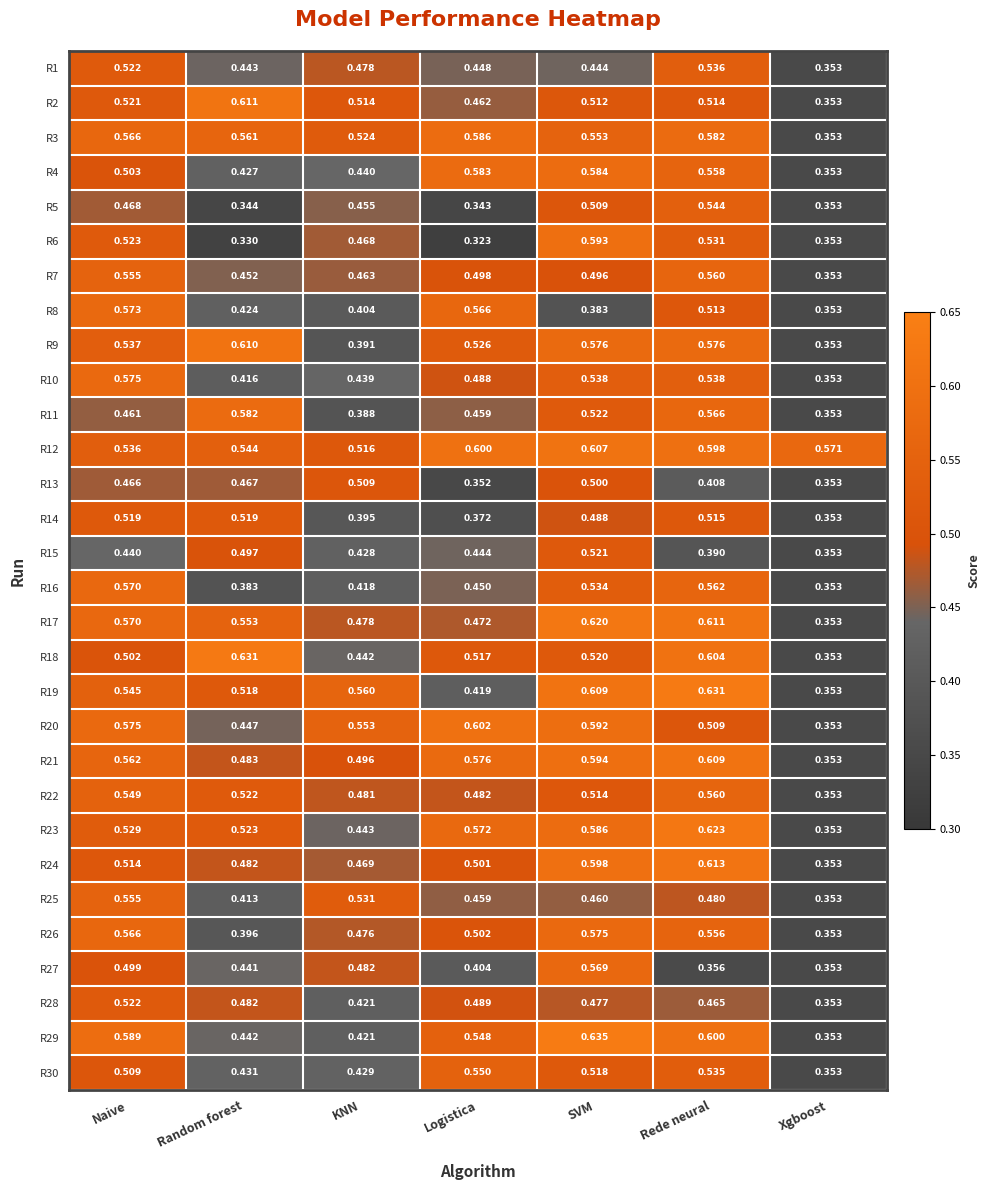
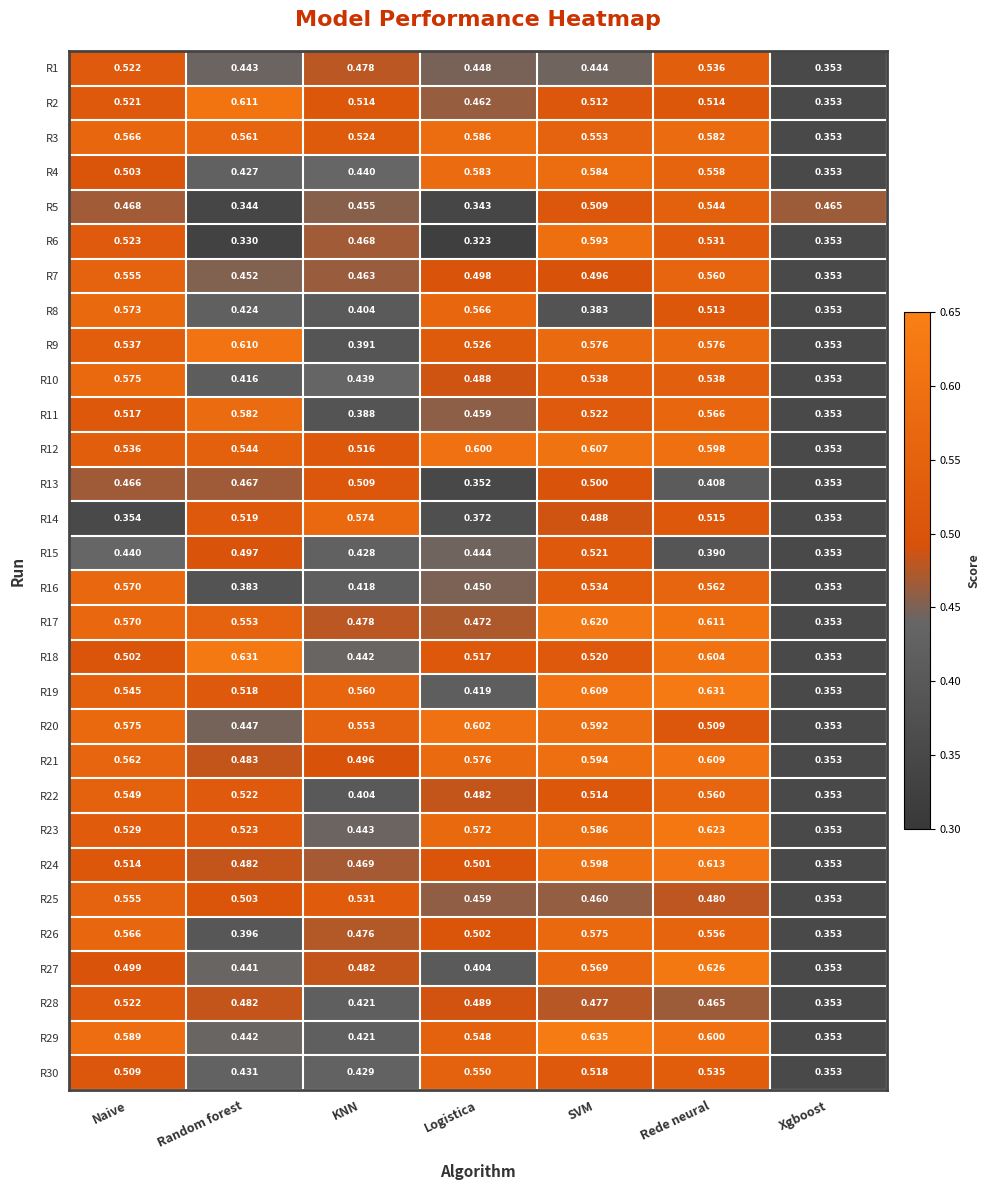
  {
    "R5": {
      "Naive": 0.468,
      "Random forest": 0.344,
      "KNN": 0.455,
      "Logistica": 0.343,
      "SVM": 0.509,
      "Rede neural": 0.544,
-     "Xgboost": 0.353
+     "Xgboost": 0.465
    },
    "R11": {
-     "Naive": 0.461,
+     "Naive": 0.517,
      "Random forest": 0.582,
      "KNN": 0.388,
      "Logistica": 0.459,
      "SVM": 0.522,
      "Rede neural": 0.566,
      "Xgboost": 0.353
    },
    "R12": {
      "Naive": 0.536,
      "Random forest": 0.544,
      "KNN": 0.516,
      "Logistica": 0.600,
      "SVM": 0.607,
      "Rede neural": 0.598,
-     "Xgboost": 0.571
+     "Xgboost": 0.353
    },
    "R14": {
-     "Naive": 0.519,
+     "Naive": 0.354,
      "Random forest": 0.519,
-     "KNN": 0.395,
+     "KNN": 0.574,
      "Logistica": 0.372,
      "SVM": 0.488,
      "Rede neural": 0.515,
      "Xgboost": 0.353
    },
    "R22": {
      "Naive": 0.549,
      "Random forest": 0.522,
-     "KNN": 0.481,
+     "KNN": 0.404,
      "Logistica": 0.482,
      "SVM": 0.514,
      "Rede neural": 0.560,
      "Xgboost": 0.353
    },
    "R25": {
      "Naive": 0.555,
-     "Random forest": 0.413,
+     "Random forest": 0.503,
      "KNN": 0.531,
      "Logistica": 0.459,
      "SVM": 0.460,
      "Rede neural": 0.480,
      "Xgboost": 0.353
    },
    "R27": {
      "Naive": 0.499,
      "Random forest": 0.441,
      "KNN": 0.482,
      "Logistica": 0.404,
      "SVM": 0.569,
-     "Rede neural": 0.356,
+     "Rede neural": 0.626,
      "Xgboost": 0.353
    }
  }
